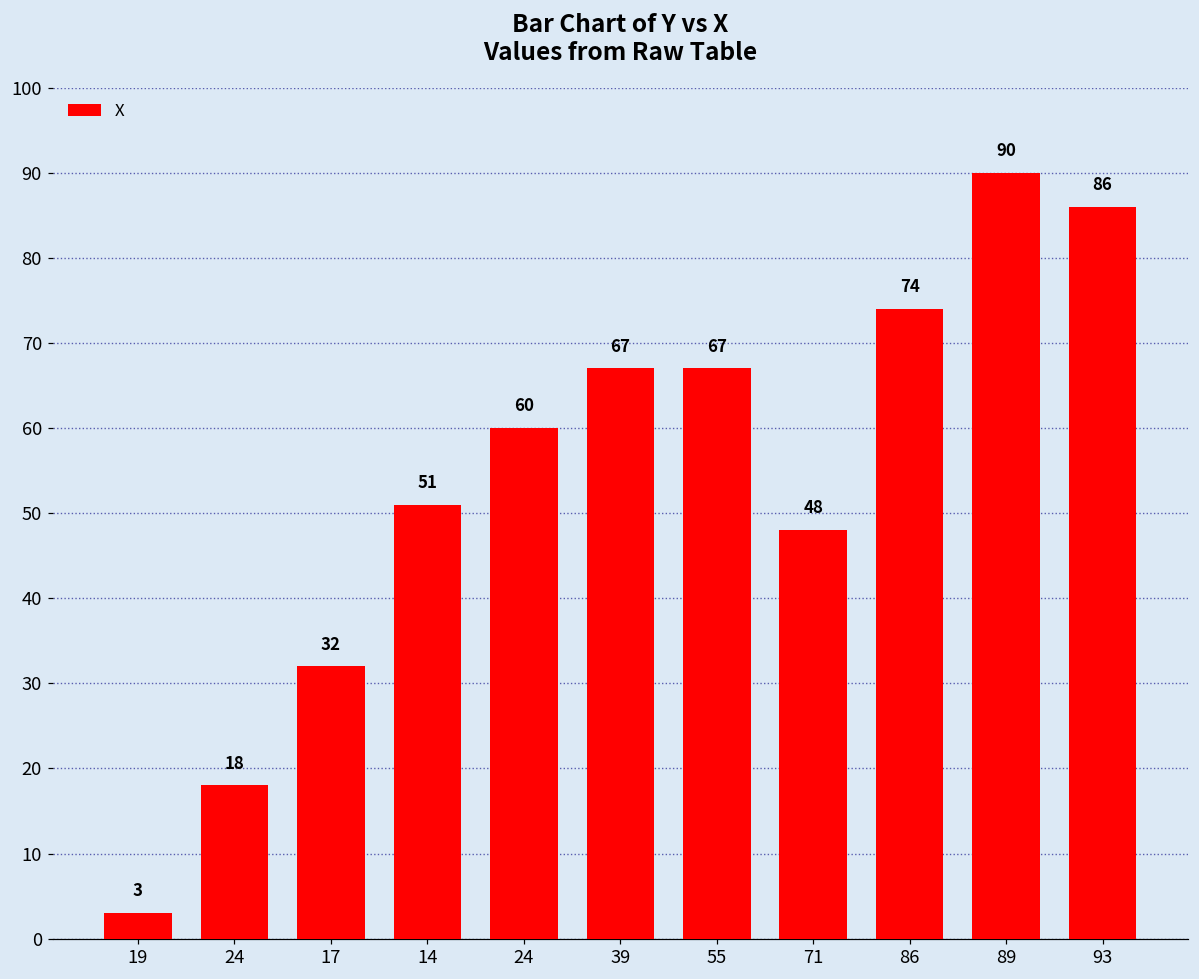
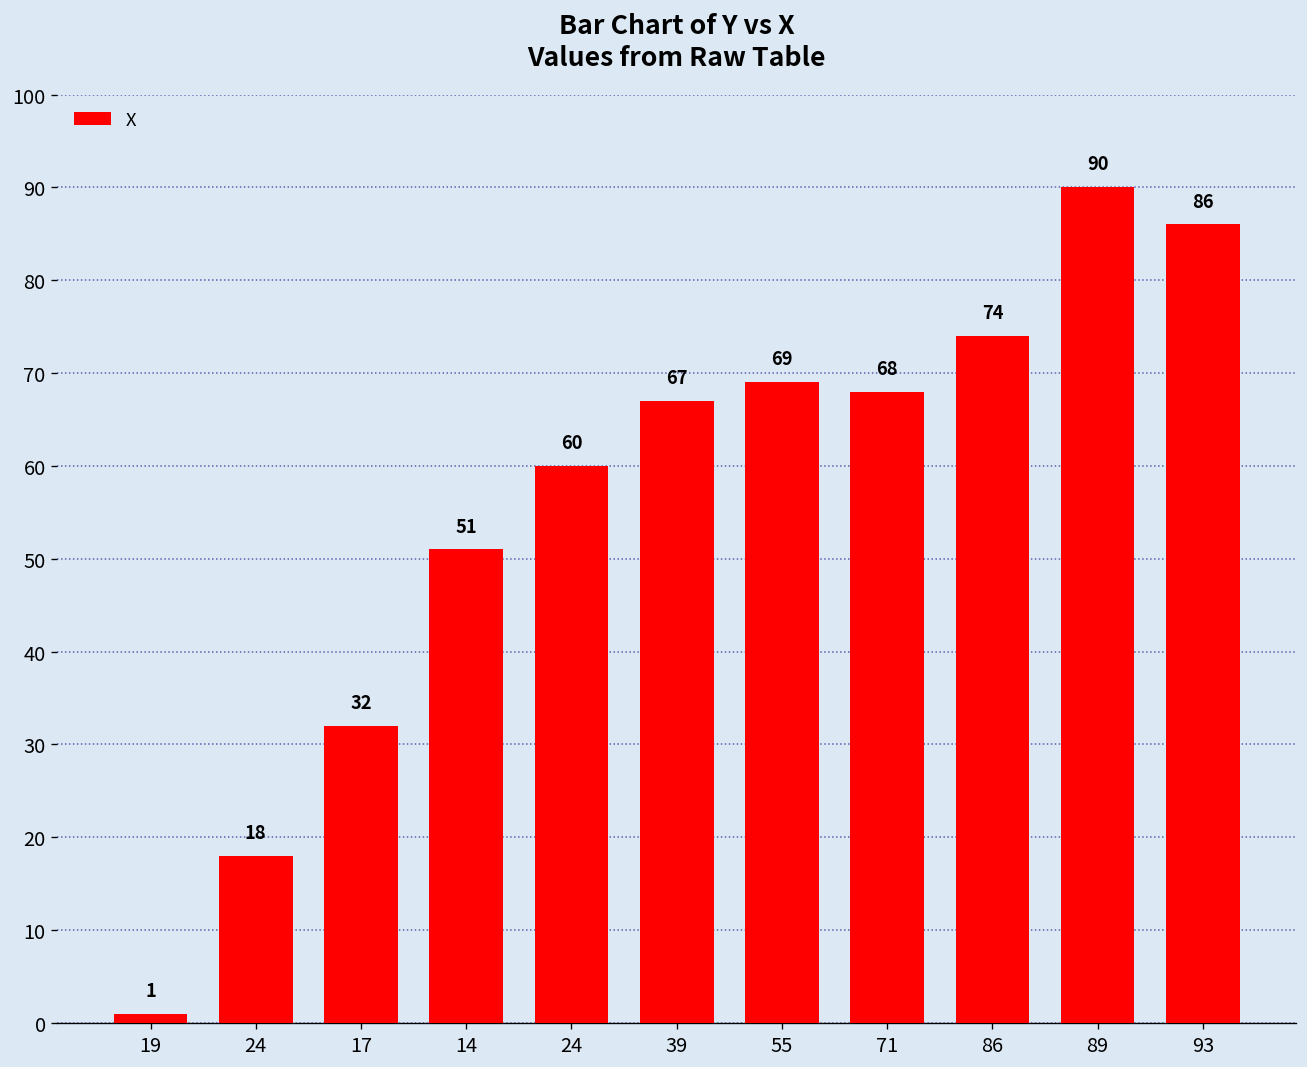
  {
-   "19": 3,
+   "19": 1,
    "17": 32,
    "14": 51,
    "39": 67,
-   "55": 67,
-   "71": 48,
+   "55": 69,
+   "71": 68,
    "86": 74,
    "89": 90,
    "93": 86
  }
